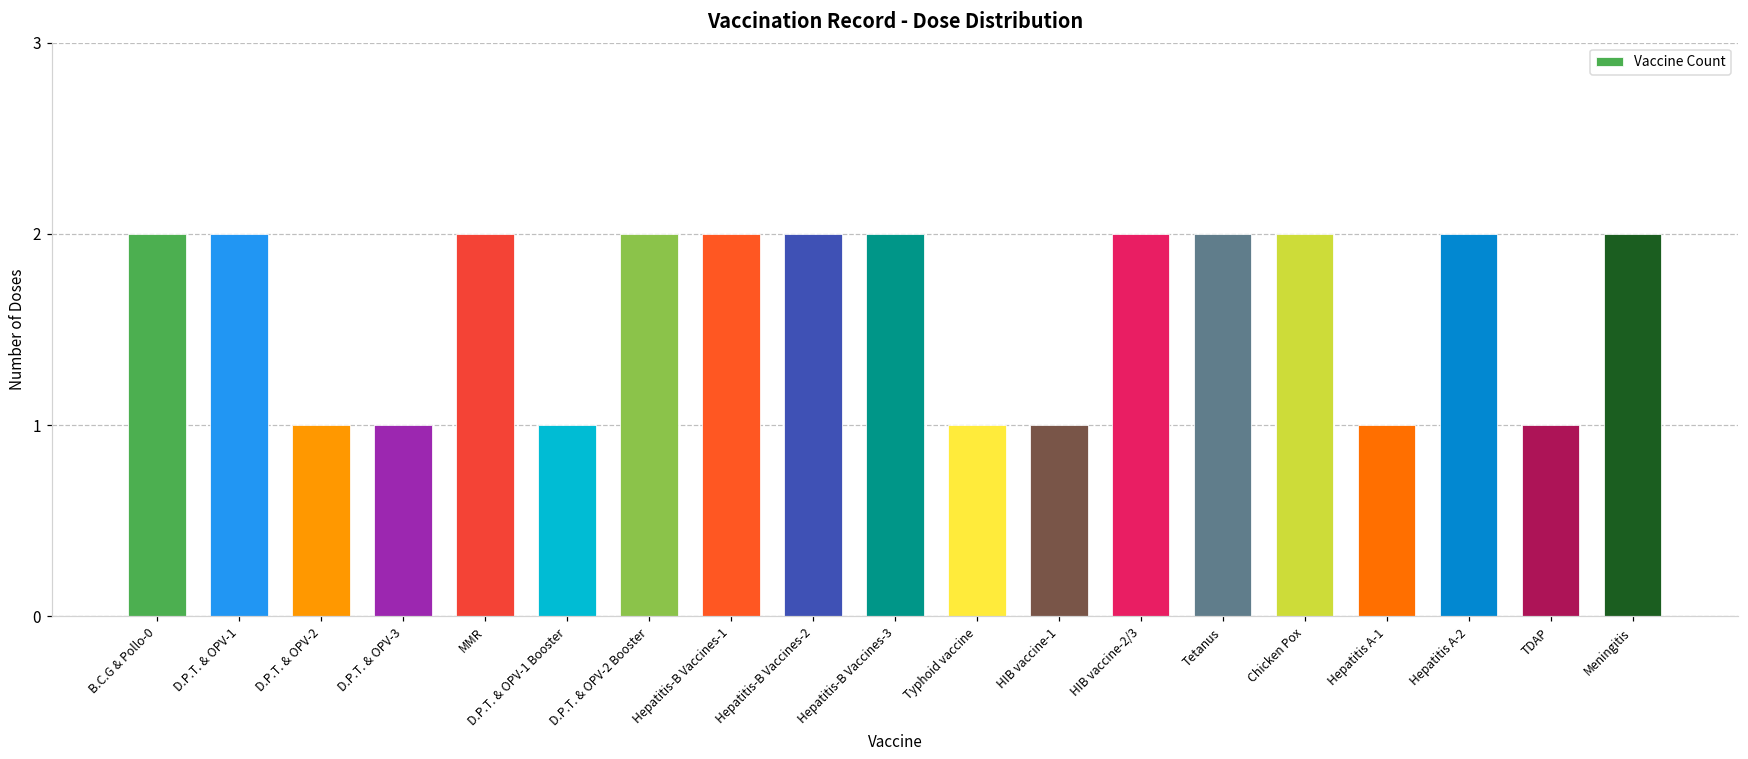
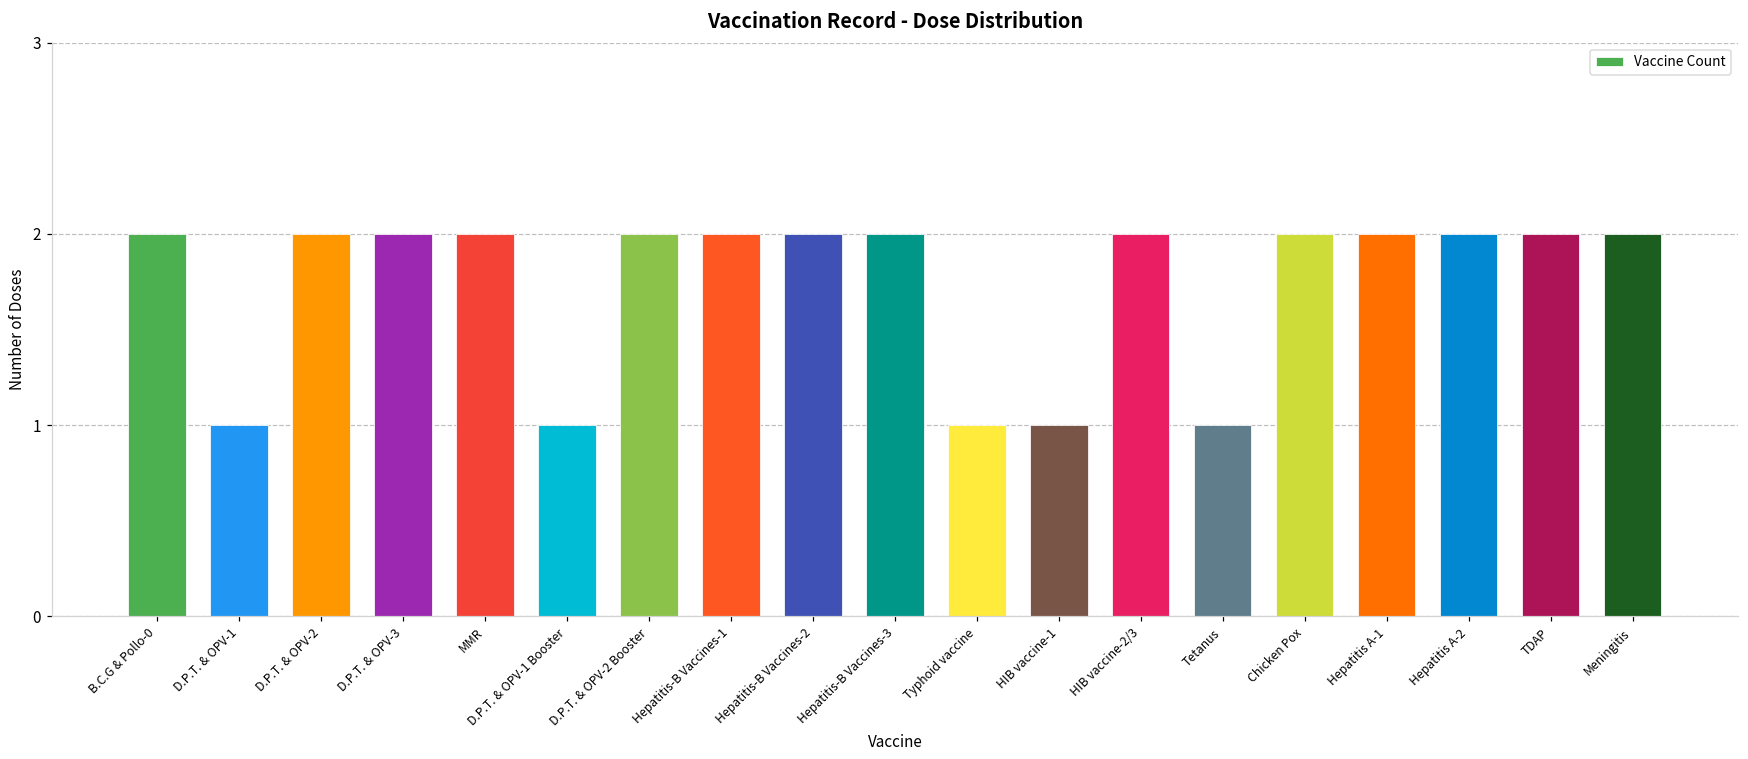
  {
    "B.C.G & Pollo-0": 2,
-   "D.P.T. & OPV-1": 2,
-   "D.P.T. & OPV-2": 1,
-   "D.P.T. & OPV-3": 1,
+   "D.P.T. & OPV-1": 1,
+   "D.P.T. & OPV-2": 2,
+   "D.P.T. & OPV-3": 2,
    "MMR": 2,
    "D.P.T. & OPV-1 Booster": 1,
    "D.P.T. & OPV-2 Booster": 2,
    "Hepatitis-B Vaccines-1": 2,
    "Hepatitis-B Vaccines-2": 2,
    "Hepatitis-B Vaccines-3": 2,
    "Typhoid vaccine": 1,
    "HIB vaccine-1": 1,
    "HIB vaccine-2/3": 2,
-   "Tetanus": 2,
+   "Tetanus": 1,
    "Chicken Pox": 2,
-   "Hepatitis A-1": 1,
+   "Hepatitis A-1": 2,
    "Hepatitis A-2": 2,
-   "TDAP": 1,
+   "TDAP": 2,
    "Meningitis": 2
  }
